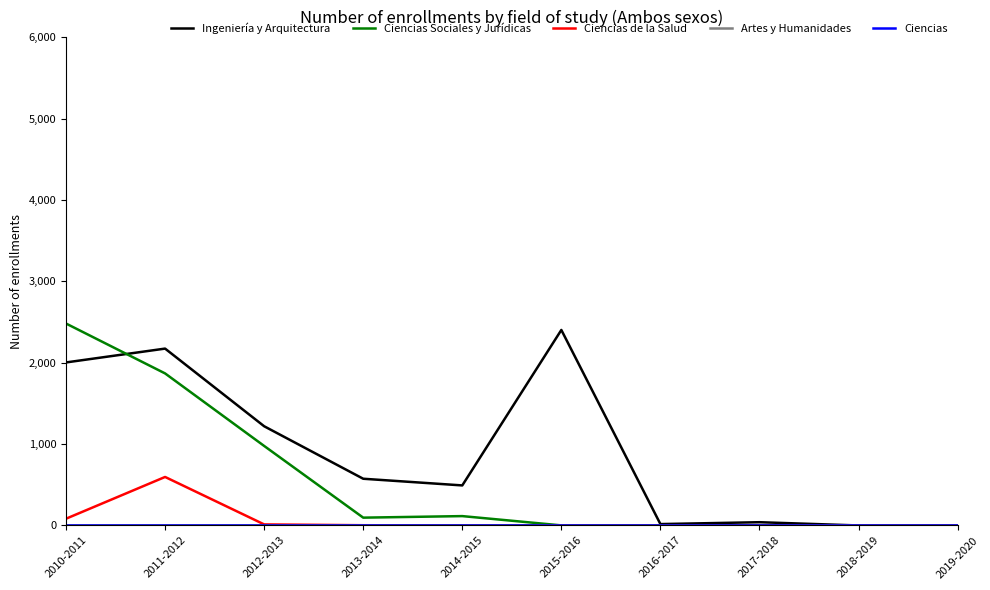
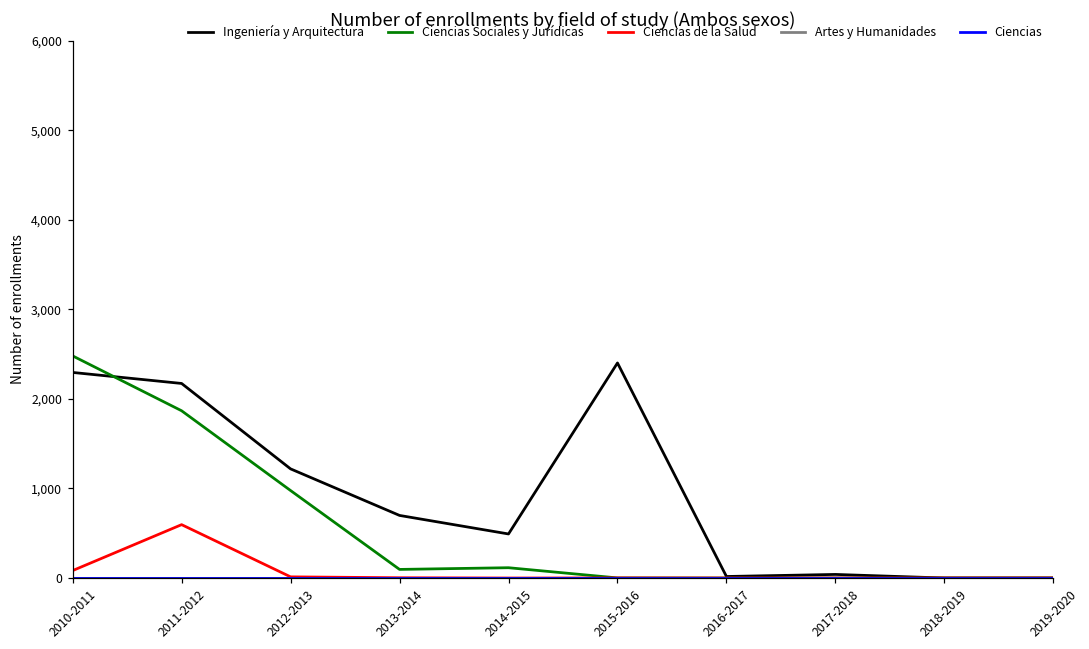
  {
    "Ingeniería y Arquitectura": {
-     "2010-2011": "2,000",
+     "2010-2011": "2,300",
      "2011-2012": "2,200",
      "2012-2013": "1,200",
-     "2013-2014": "600",
+     "2013-2014": "700",
      "2014-2015": "500",
      "2015-2016": "2,400",
      "2017-2018": "0"
    },
    "Ciencias Sociales y Jurídicas": {
      "2010-2011": "2,500",
      "2011-2012": "1,900",
      "2012-2013": "1,000",
      "2013-2014": "100",
      "2014-2015": "100"
    },
    "Ciencias de la Salud": {
      "2010-2011": "100",
      "2011-2012": "600"
    },
    "Ciencias": {
      "2010-2011": "0",
      "2011-2012": "0"
    }
  }
